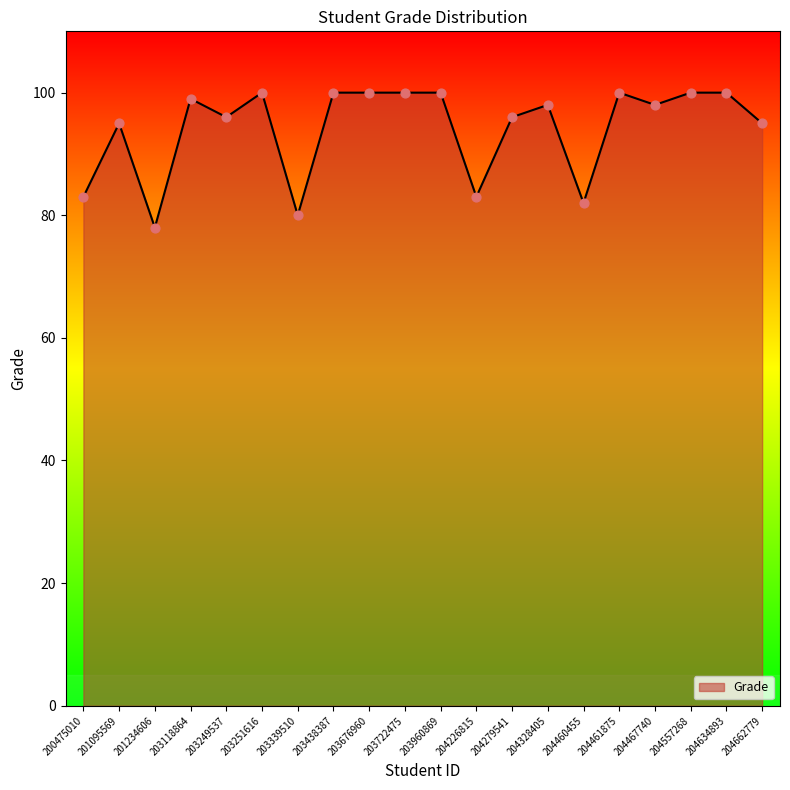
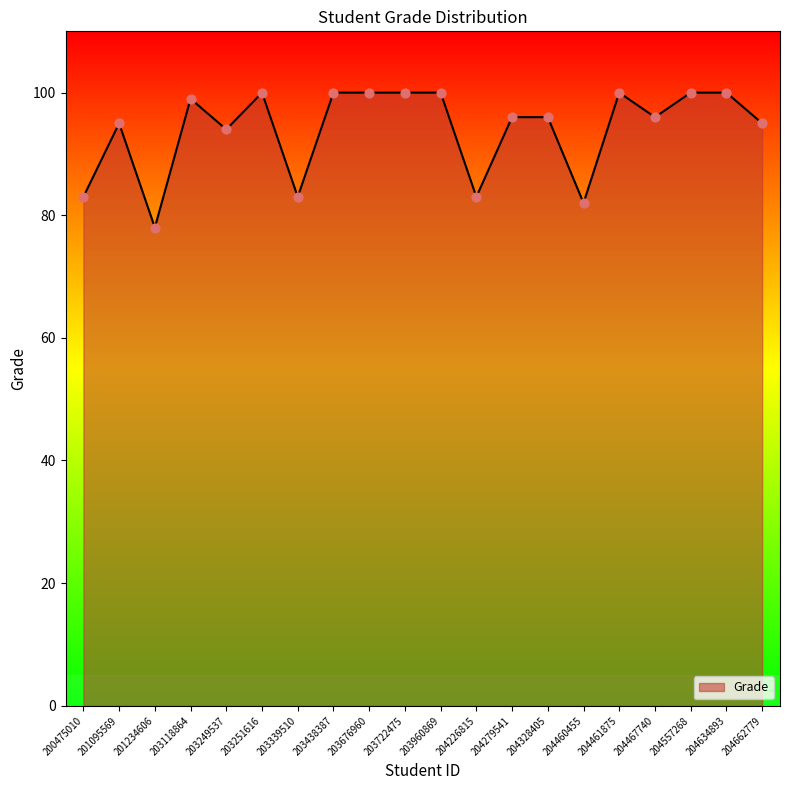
  {
    "200475010": 83,
    "201095569": 95,
    "201234606": 78,
    "203118864": 99,
-   "203249537": 96,
+   "203249537": 94,
    "203251616": 100,
-   "203339510": 80,
+   "203339510": 83,
    "203438387": 100,
    "203676960": 100,
    "203722475": 100,
    "203960869": 100,
    "204226815": 83,
    "204279541": 96,
-   "204328405": 98,
+   "204328405": 96,
    "204460455": 82,
    "204461875": 100,
-   "204467740": 98,
+   "204467740": 96,
    "204557268": 100,
    "204634893": 100,
    "204662779": 95
  }
